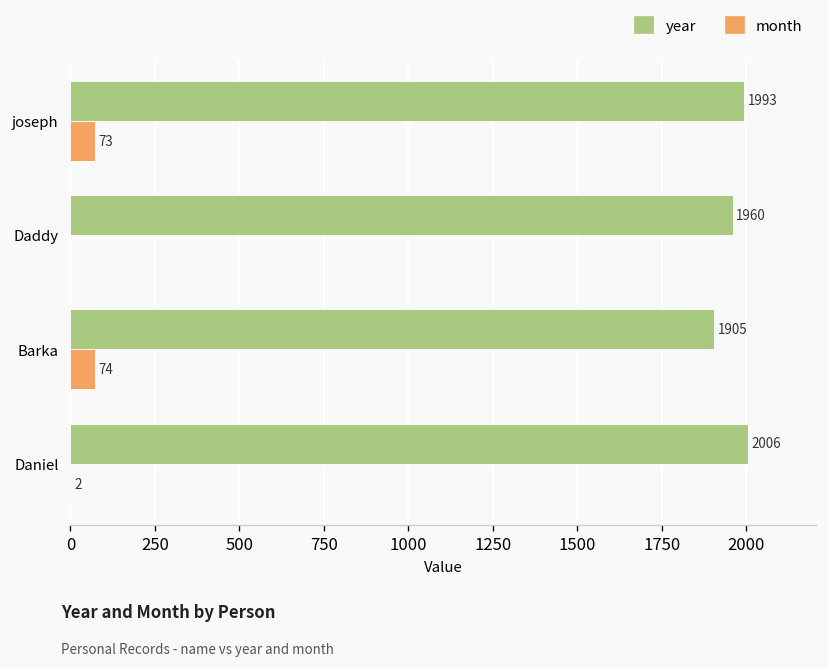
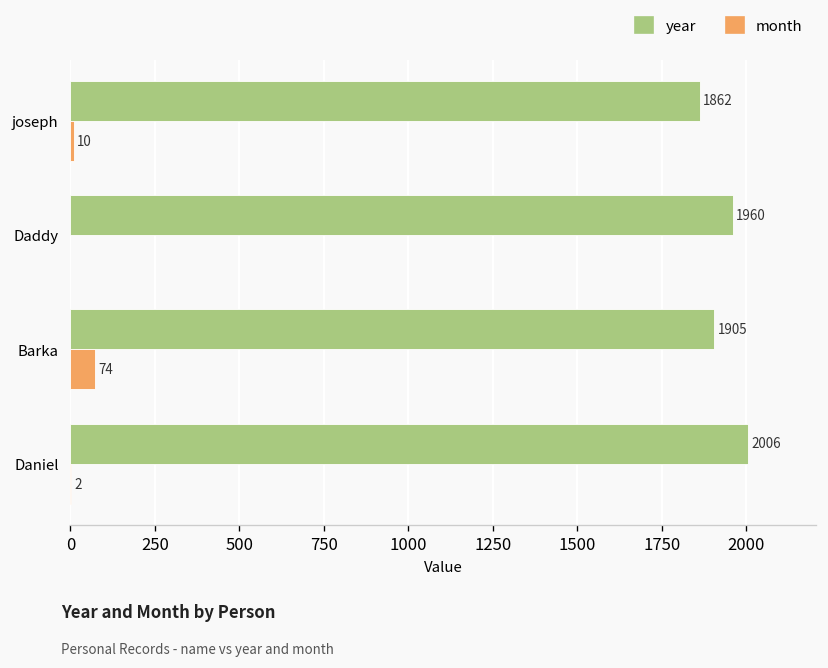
  {
    "year": {
-     "joseph": 1993,
+     "joseph": 1862,
      "Daddy": 1960,
      "Barka": 1905,
      "Daniel": 2006
    },
    "month": {
-     "joseph": 73,
+     "joseph": 10,
      "Barka": 74,
      "Daniel": 2
    }
  }
